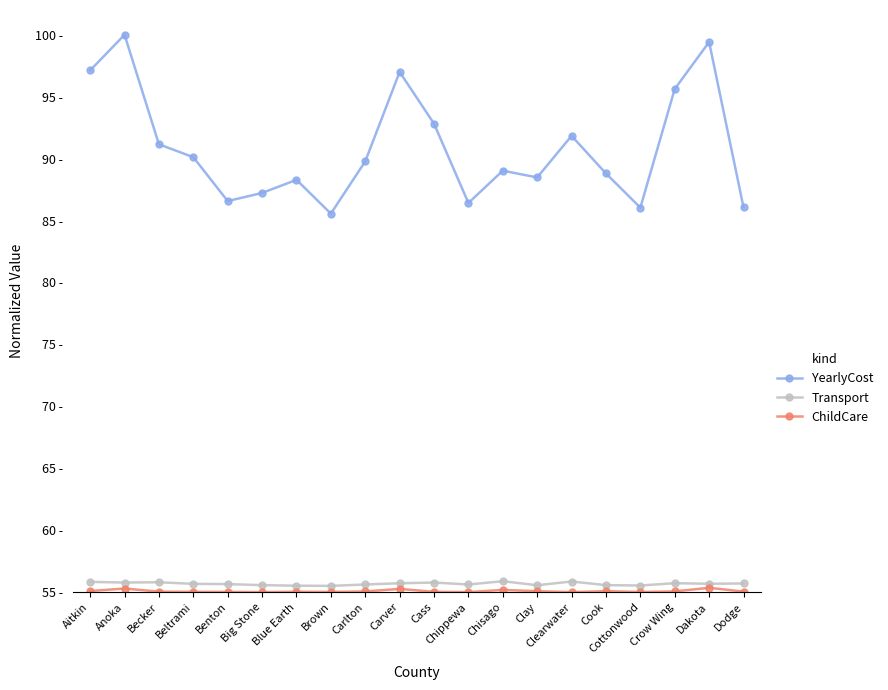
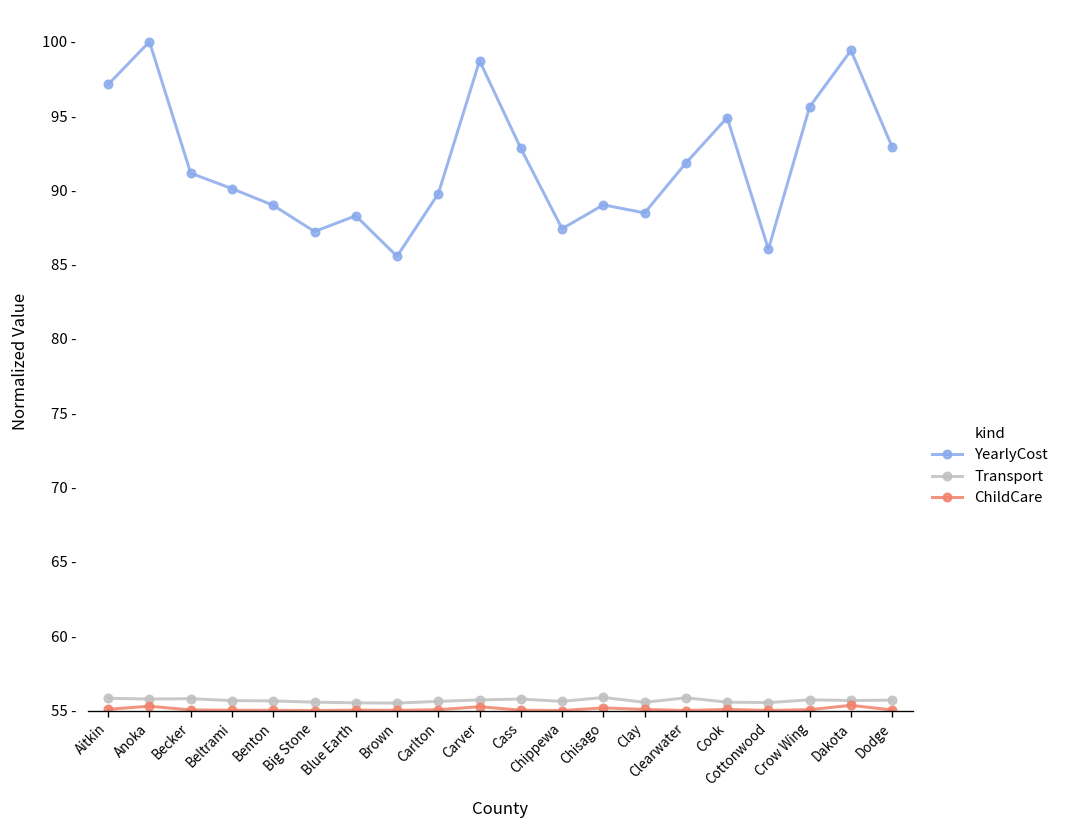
  {
    "YearlyCost": {
      "Aitkin": "97.1 -",
      "Anoka": "100.0 -",
      "Becker": "91.2 -",
      "Beltrami": "90.1 -",
-     "Benton": "86.6 -",
+     "Benton": "89.0 -",
      "Big Stone": "87.2 -",
      "Blue Earth": "88.3 -",
      "Brown": "85.6 -",
      "Carlton": "89.8 -",
-     "Carver": "97.0 -",
+     "Carver": "98.7 -",
      "Cass": "92.8 -",
-     "Chippewa": "86.4 -",
+     "Chippewa": "87.4 -",
      "Chisago": "89.0 -",
      "Clay": "88.5 -",
      "Clearwater": "91.8 -",
-     "Cook": "88.8 -",
+     "Cook": "94.9 -",
      "Cottonwood": "86.0 -",
      "Crow Wing": "95.6 -",
      "Dakota": "99.4 -",
-     "Dodge": "86.1 -"
+     "Dodge": "92.9 -"
    },
    "Transport": {
      "Aitkin": "55.8 -",
      "Anoka": "55.8 -",
      "Becker": "55.8 -",
      "Beltrami": "55.7 -",
      "Benton": "55.6 -",
      "Big Stone": "55.6 -",
      "Blue Earth": "55.5 -",
      "Brown": "55.5 -",
      "Carlton": "55.6 -",
      "Carver": "55.7 -",
      "Cass": "55.8 -",
      "Chippewa": "55.6 -",
      "Chisago": "55.9 -",
      "Clay": "55.6 -",
      "Clearwater": "55.9 -",
      "Cook": "55.6 -",
      "Cottonwood": "55.5 -",
      "Crow Wing": "55.7 -",
      "Dakota": "55.7 -",
      "Dodge": "55.7 -"
    },
    "ChildCare": {
      "Aitkin": "55.1 -",
      "Anoka": "55.3 -",
      "Becker": "55.0 -",
      "Beltrami": "55.0 -",
      "Benton": "55.0 -",
      "Big Stone": "55.0 -",
      "Blue Earth": "55.0 -",
      "Brown": "55.0 -",
      "Carlton": "55.1 -",
      "Carver": "55.3 -",
      "Cass": "55.0 -",
      "Chippewa": "55.0 -",
      "Chisago": "55.2 -",
      "Clay": "55.1 -",
      "Clearwater": "55.0 -",
      "Cook": "55.1 -",
      "Cottonwood": "55.0 -",
      "Crow Wing": "55.1 -",
      "Dakota": "55.3 -",
      "Dodge": "55.0 -"
    }
  }
